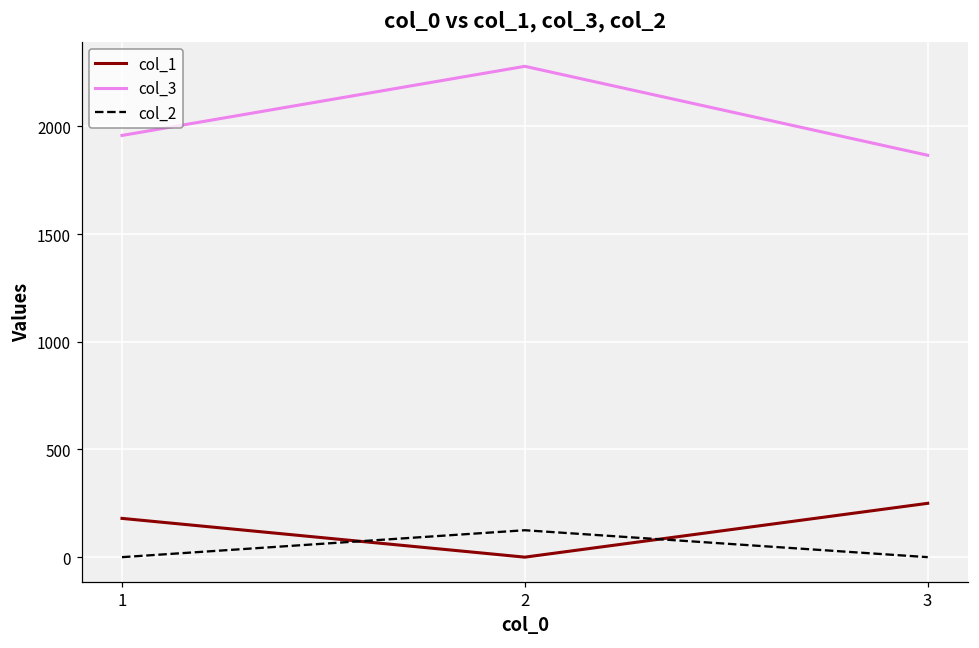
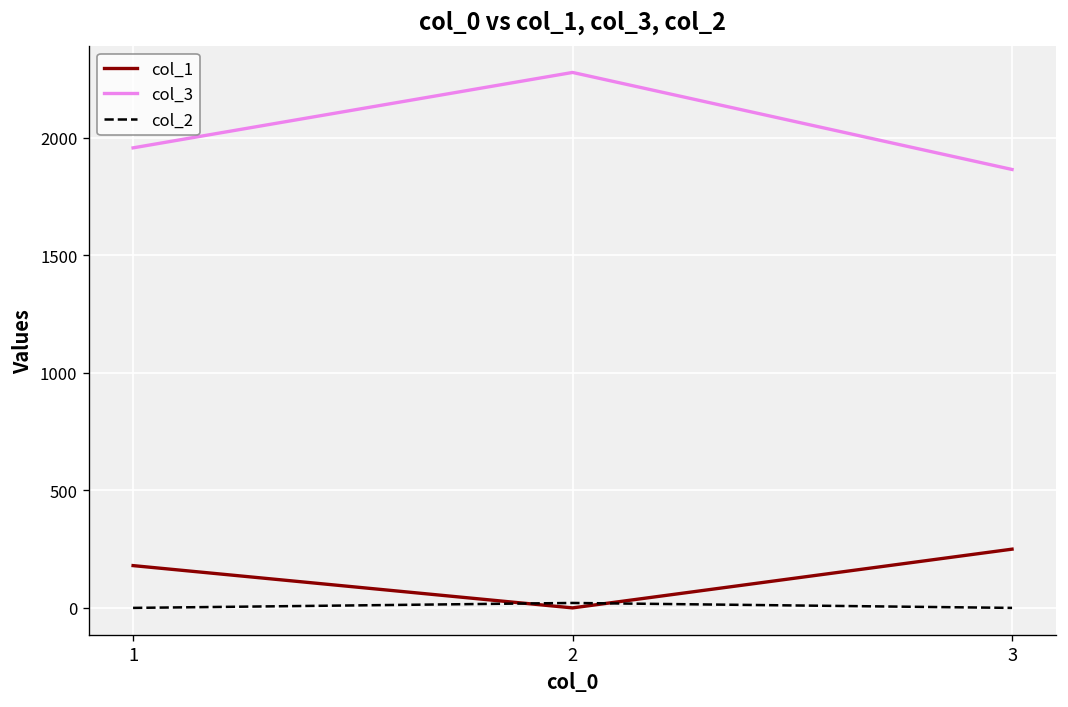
  {
    "col_1": {
      "1": 180,
      "2": 0,
      "3": 250
    },
    "col_3": {
      "1": 1960,
      "2": 2280,
      "3": 1870
    },
    "col_2": {
      "1": 0,
-     "2": 130,
+     "2": 20,
      "3": 0
    }
  }
